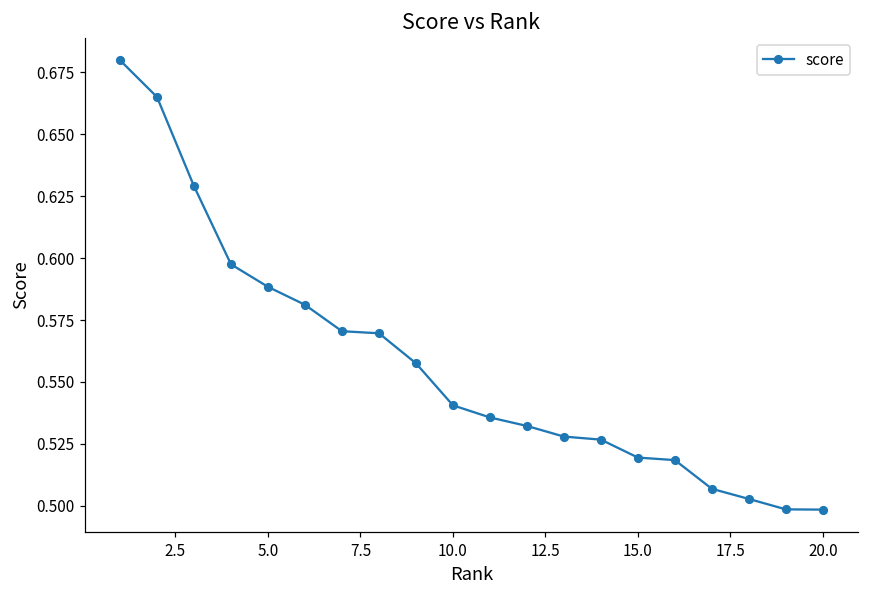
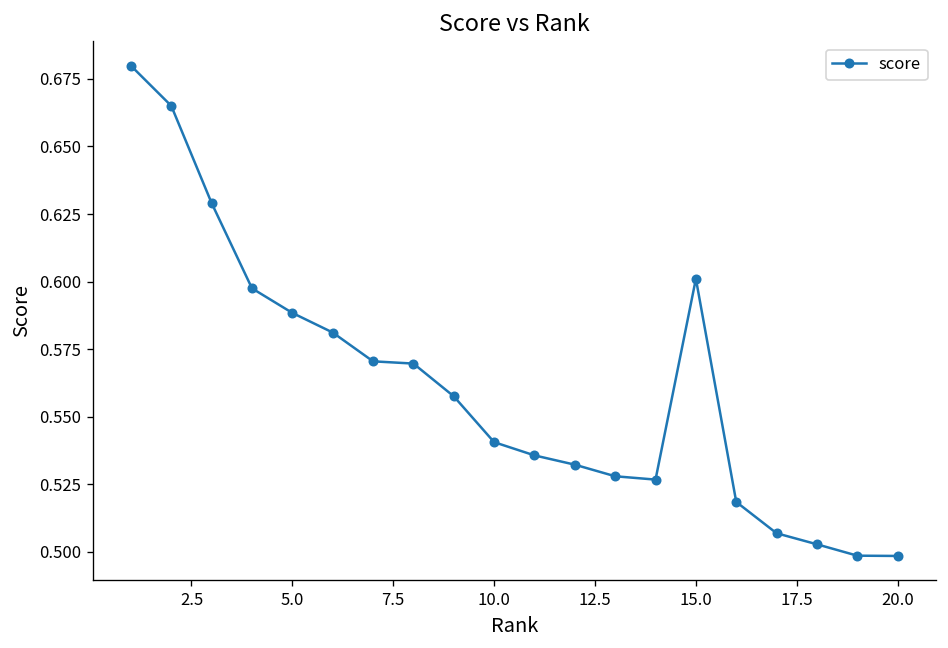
  {
    "5.0": 0.588,
    "10.0": 0.541,
-   "15.0": 0.519,
+   "15.0": 0.601,
    "20.0": 0.498
  }
